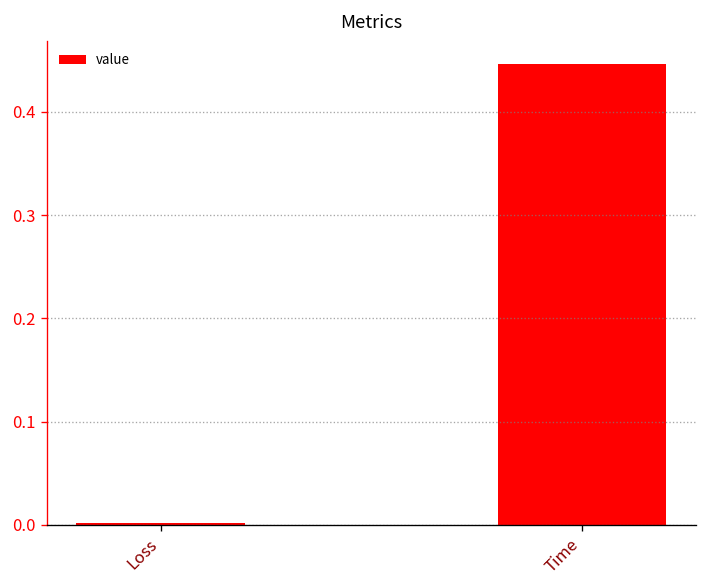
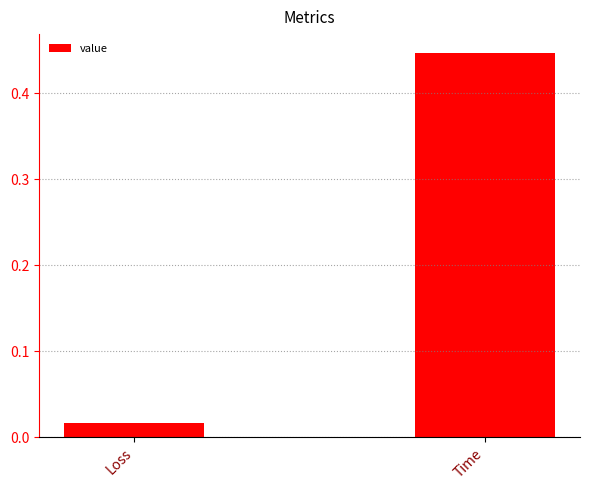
  {
-   "Loss": 0.00,
+   "Loss": 0.02,
    "Time": 0.45
  }
